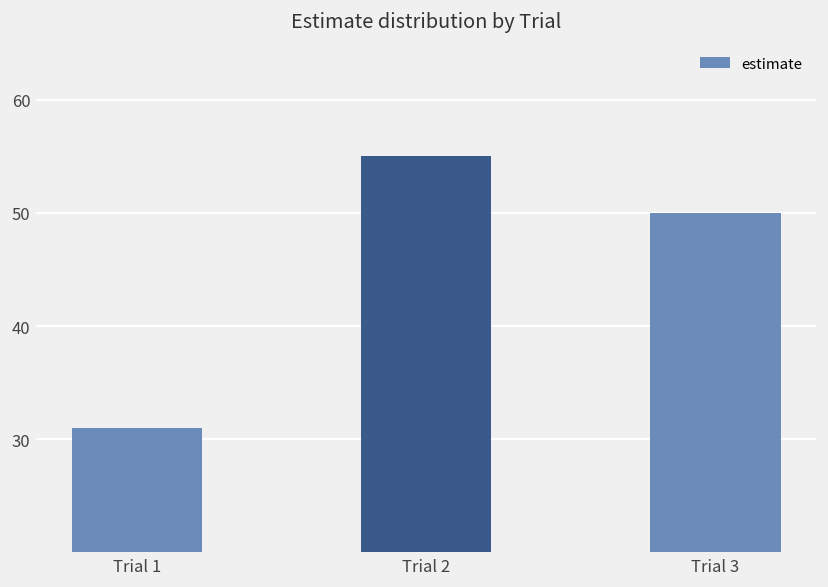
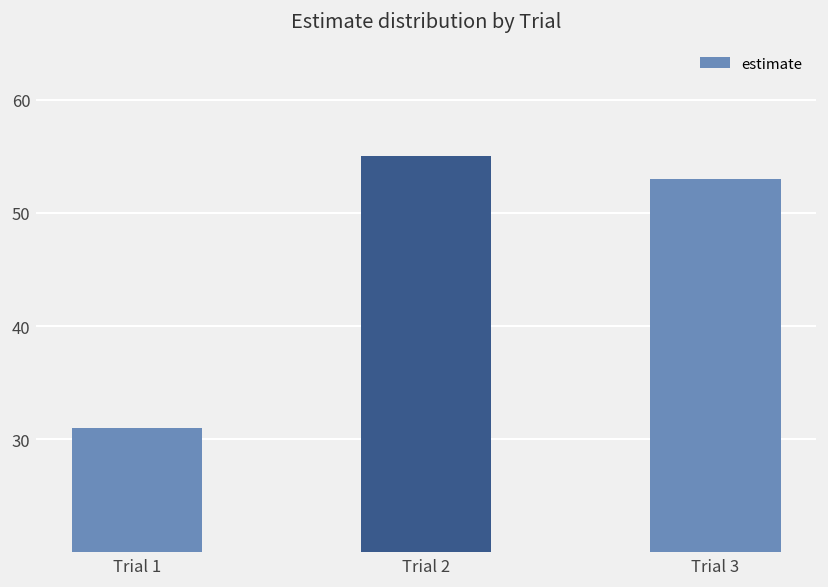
  {
    "Trial 1": 31,
    "Trial 2": 55,
-   "Trial 3": 50
+   "Trial 3": 53
  }
